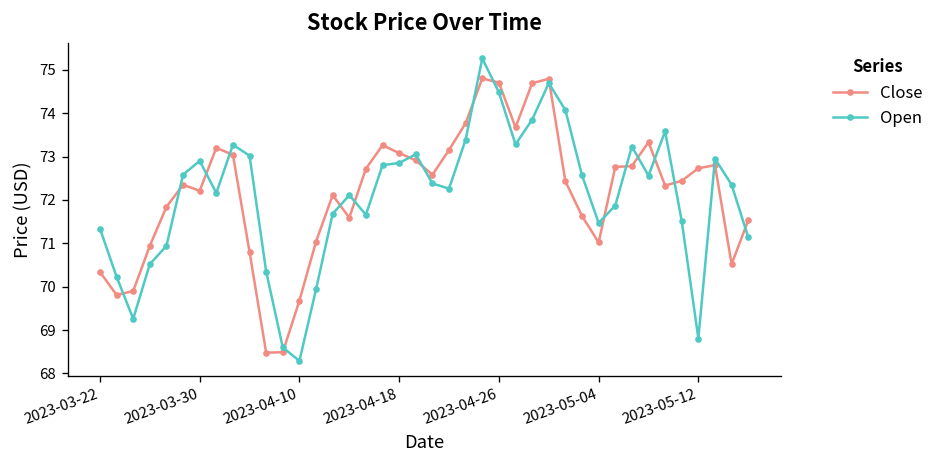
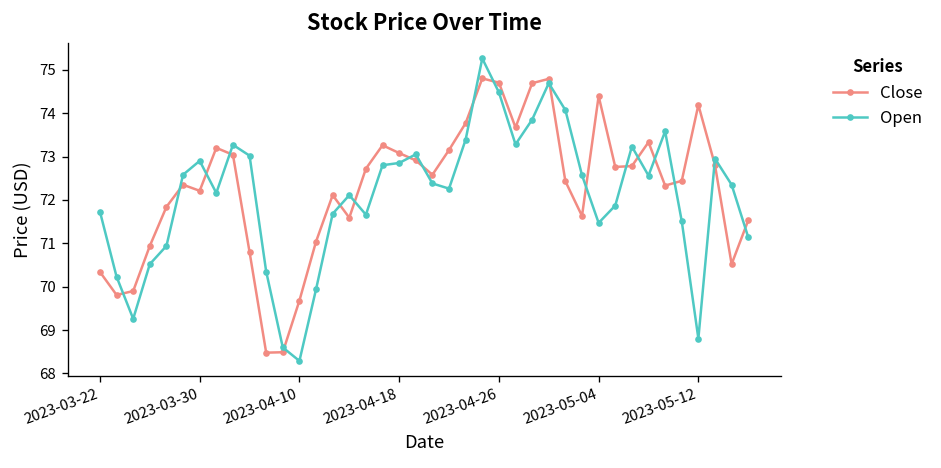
  {
    "Close": {
      "2023-03-22": 70.3,
      "2023-03-30": 72.2,
      "2023-04-10": 69.7,
      "2023-04-18": 73.1,
      "2023-04-26": 74.7,
-     "2023-05-04": 71.0,
-     "2023-05-12": 72.7
+     "2023-05-04": 74.4,
+     "2023-05-12": 74.2
    },
    "Open": {
-     "2023-03-22": 71.3,
+     "2023-03-22": 71.7,
      "2023-03-30": 72.9,
      "2023-04-10": 68.3,
      "2023-04-18": 72.9,
      "2023-04-26": 74.5,
      "2023-05-04": 71.5,
      "2023-05-12": 68.8
    }
  }
